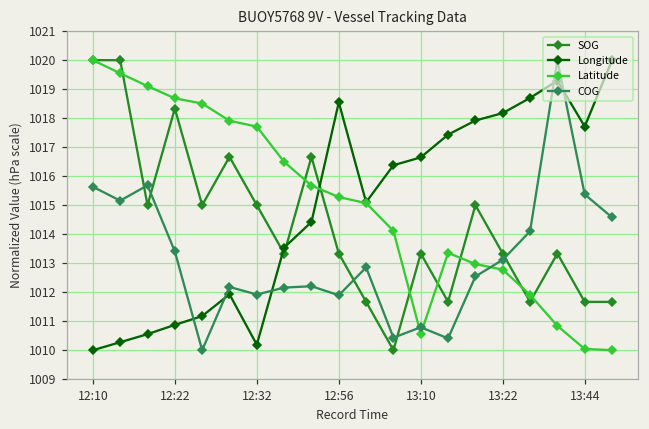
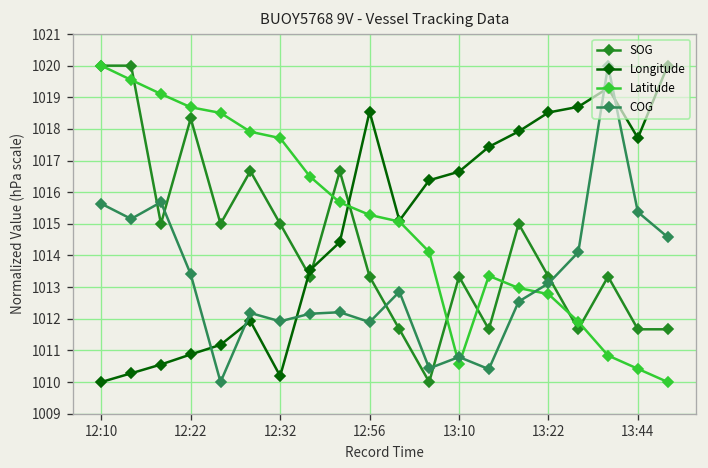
  {
    "Longitude": {
      "12:10": 1010.0,
      "12:22": 1010.9,
      "12:32": 1010.2,
      "12:56": 1018.5,
      "13:10": 1016.6,
-     "13:22": 1018.2,
+     "13:22": 1018.5,
      "13:44": 1017.7
    },
    "Latitude": {
      "12:22": 1018.7,
      "12:32": 1017.7,
      "12:56": 1015.3,
      "13:10": 1010.6,
      "13:22": 1012.8,
-     "13:44": 1010.0
+     "13:44": 1010.4
    }
  }
